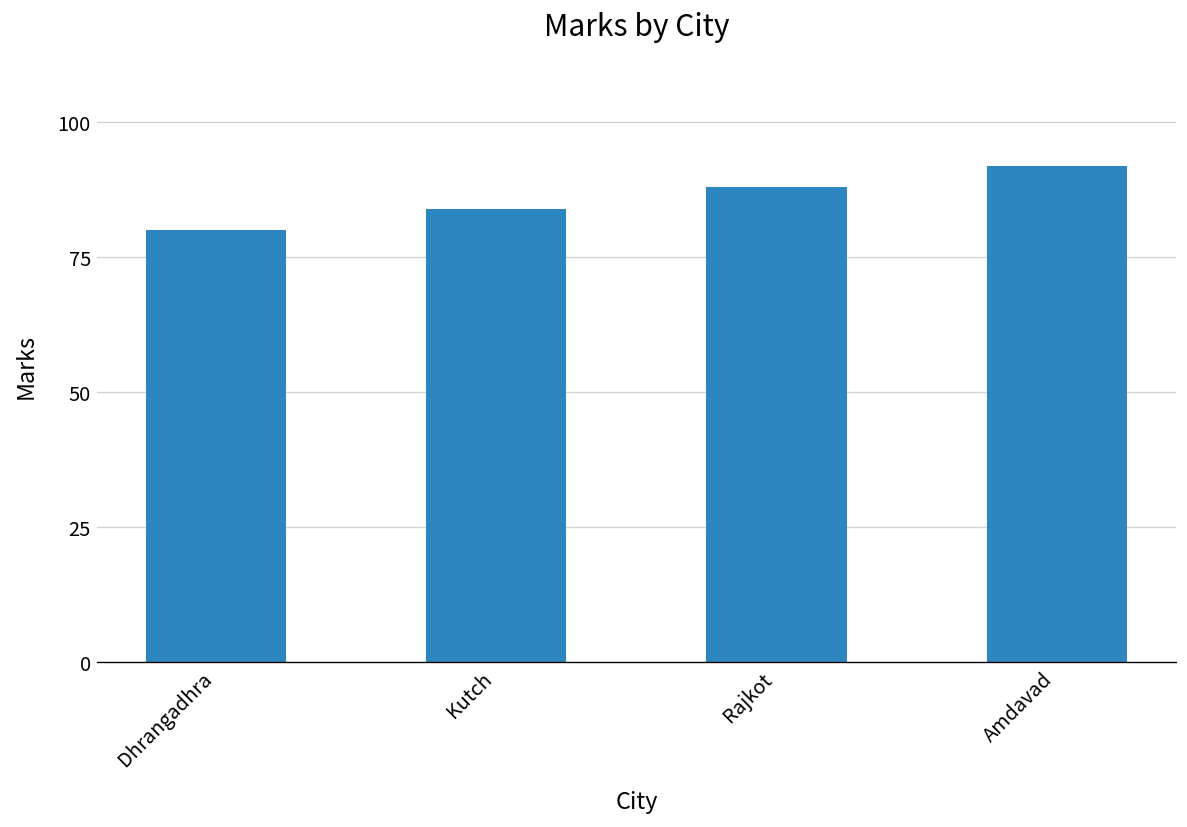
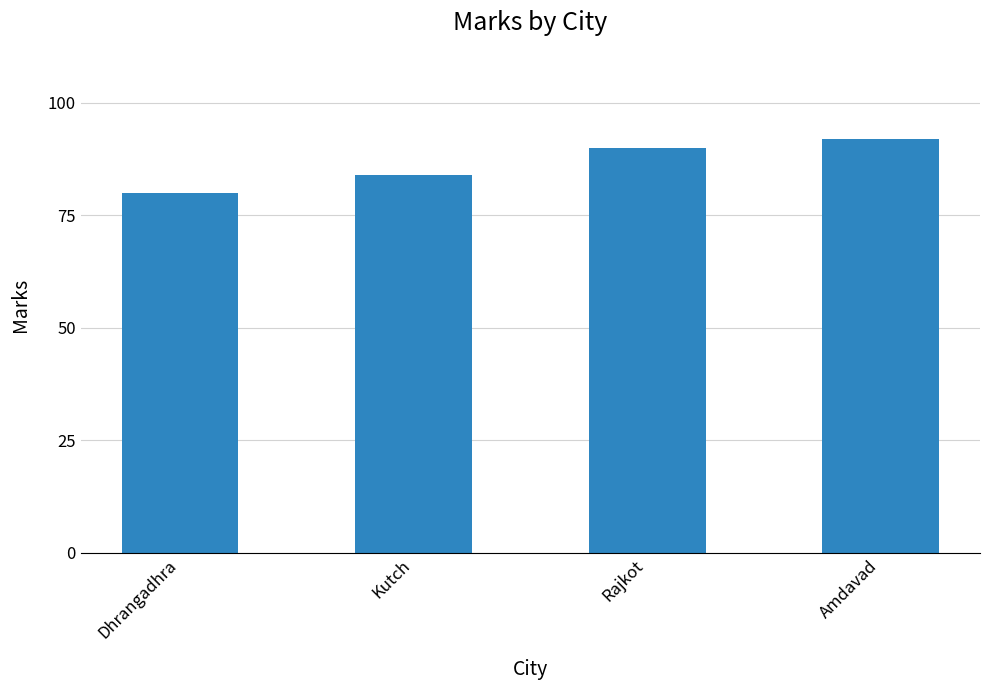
  {
    "Dhrangadhra": 80,
    "Kutch": 84,
-   "Rajkot": 88,
+   "Rajkot": 90,
    "Amdavad": 92
  }
